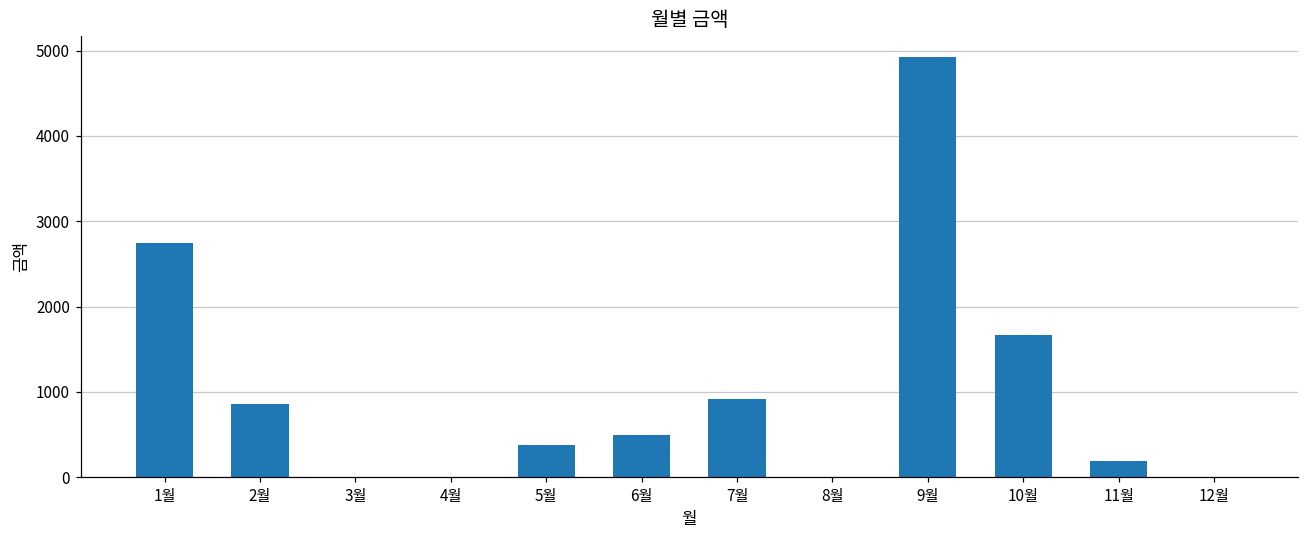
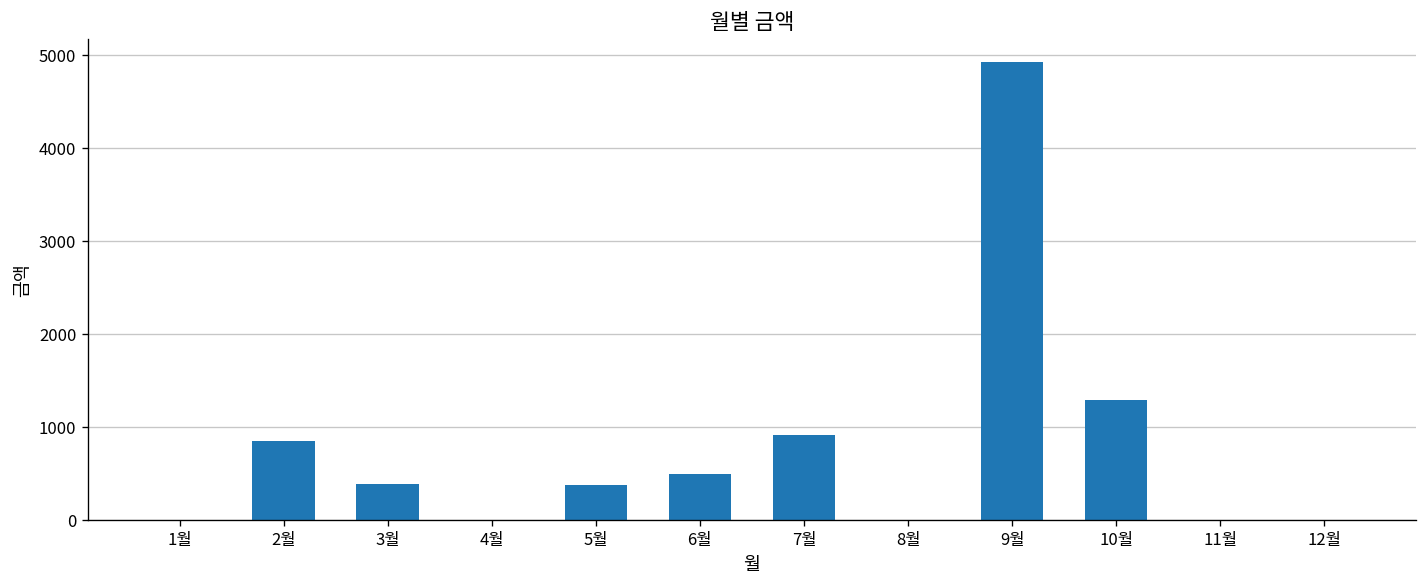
  {
-   "1월": 2700,
+   "1월": 0,
    "2월": 900,
-   "3월": 0,
+   "3월": 400,
    "4월": 0,
    "5월": 400,
    "6월": 500,
    "7월": 900,
    "8월": 0,
    "9월": 4900,
-   "10월": 1700,
-   "11월": 200,
+   "10월": 1300,
+   "11월": 0,
    "12월": 0
  }
